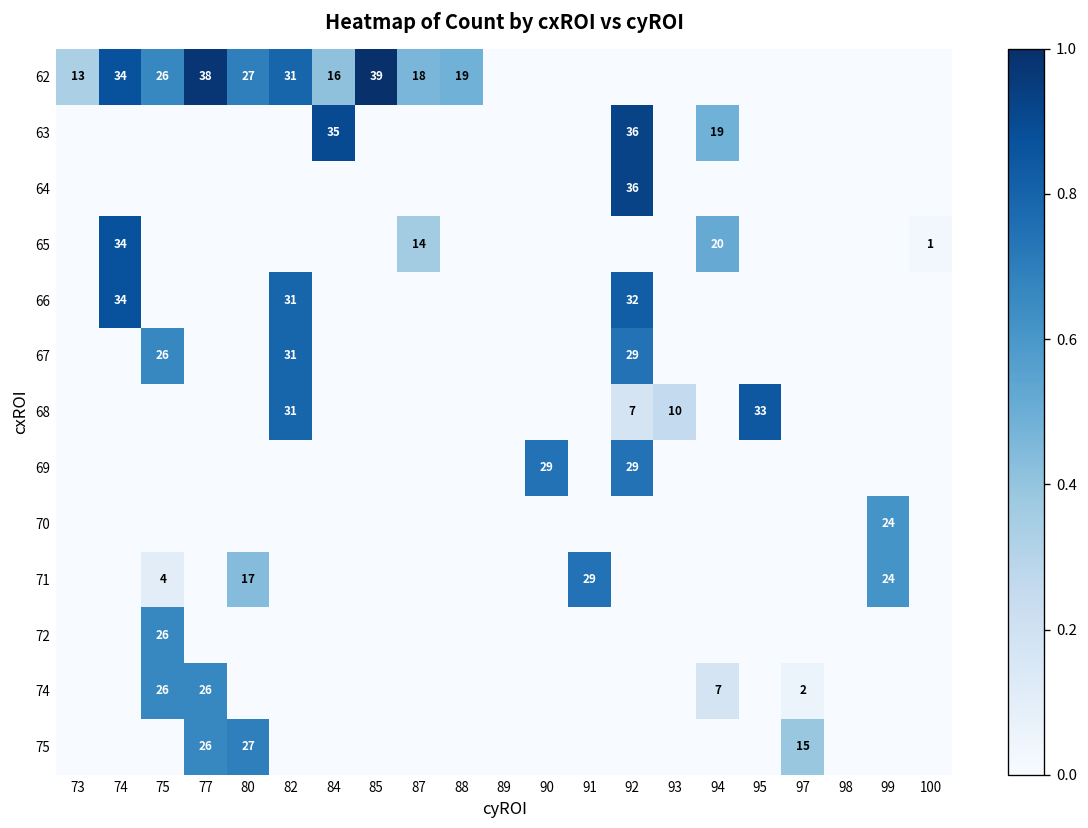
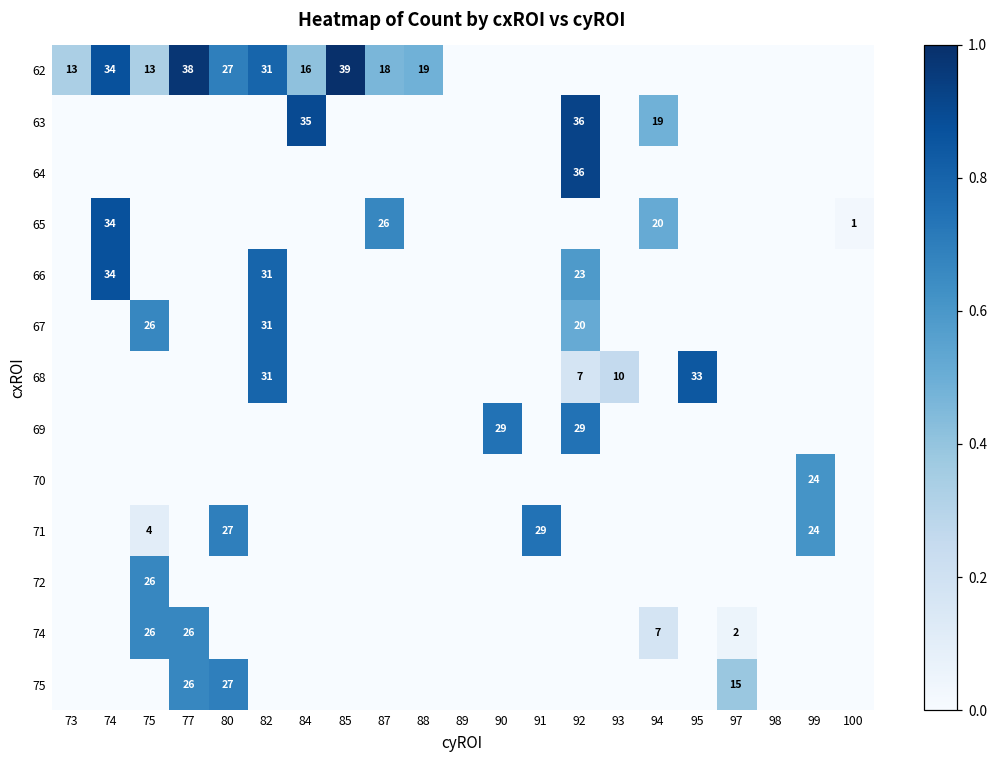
  {
    "62": {
      "73": 13,
      "74": 34,
-     "75": 26,
+     "75": 13,
      "77": 38,
      "80": 27,
      "82": 31,
      "84": 16,
      "85": 39,
      "87": 18,
      "88": 19
    },
    "63": {
      "84": 35,
      "92": 36,
      "94": 19
    },
    "64": {
      "92": 36
    },
    "65": {
      "74": 34,
-     "87": 14,
+     "87": 26,
      "94": 20,
      "100": 1
    },
    "66": {
      "74": 34,
      "82": 31,
-     "92": 32
+     "92": 23
    },
    "67": {
      "75": 26,
      "82": 31,
-     "92": 29
+     "92": 20
    },
    "68": {
      "82": 31,
      "92": 7,
      "93": 10,
      "95": 33
    },
    "69": {
      "90": 29,
      "92": 29
    },
    "70": {
      "99": 24
    },
    "71": {
      "75": 4,
-     "80": 17,
+     "80": 27,
      "91": 29,
      "99": 24
    },
    "72": {
      "75": 26
    },
    "74": {
      "75": 26,
      "77": 26,
      "94": 7,
      "97": 2
    },
    "75": {
      "77": 26,
      "80": 27,
      "97": 15
    }
  }
